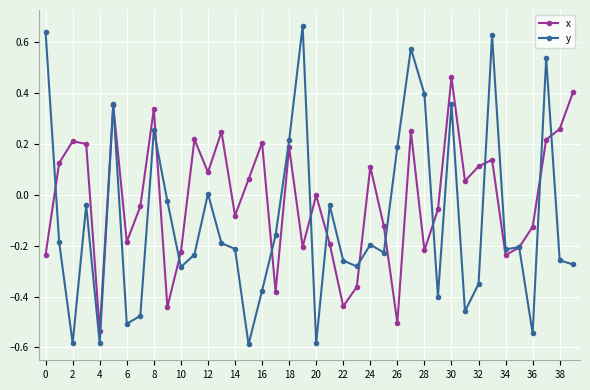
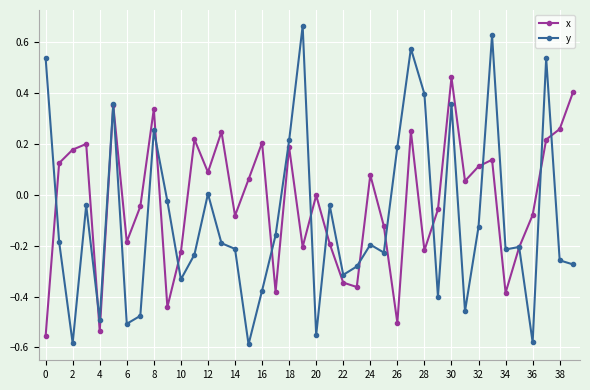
  {
    "x": {
-     "0": -0.23,
-     "2": 0.21,
+     "0": -0.56,
+     "2": 0.18,
      "4": -0.54,
      "6": -0.18,
      "8": 0.34,
      "10": -0.22,
      "12": 0.09,
      "14": -0.08,
      "16": 0.21,
      "18": 0.19,
      "20": 0.00,
-     "22": -0.44,
-     "24": 0.11,
+     "22": -0.35,
+     "24": 0.08,
      "26": -0.50,
      "28": -0.22,
      "30": 0.46,
      "32": 0.11,
-     "34": -0.24,
-     "36": -0.13,
+     "34": -0.39,
+     "36": -0.08,
      "38": 0.26
    },
    "y": {
-     "0": 0.64,
+     "0": 0.54,
      "2": -0.58,
-     "4": -0.58,
+     "4": -0.49,
      "6": -0.51,
      "8": 0.25,
-     "10": -0.28,
+     "10": -0.33,
      "12": 0.00,
      "14": -0.21,
      "16": -0.38,
      "18": 0.21,
-     "20": -0.58,
-     "22": -0.26,
+     "20": -0.55,
+     "22": -0.31,
      "24": -0.20,
      "26": 0.19,
      "28": 0.40,
      "30": 0.36,
-     "32": -0.35,
+     "32": -0.13,
      "34": -0.21,
-     "36": -0.55,
+     "36": -0.58,
      "38": -0.26
    }
  }
